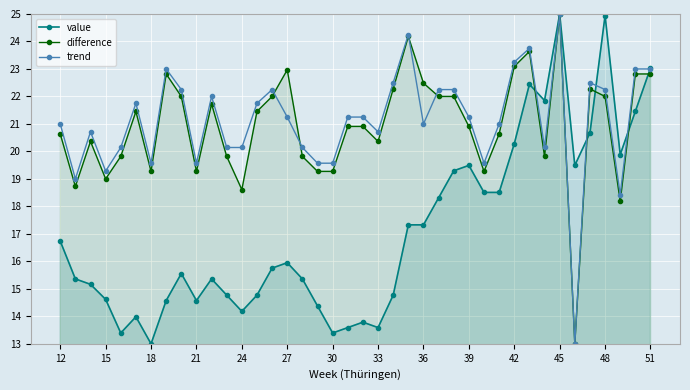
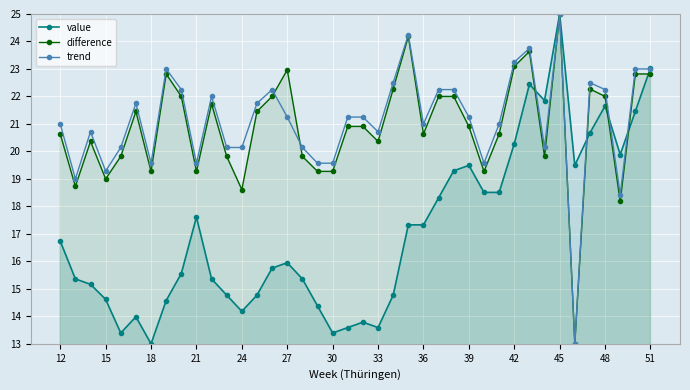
  {
    "value": {
      "12": 16.7,
      "15": 14.6,
      "18": 13.0,
-     "21": 14.6,
+     "21": 17.6,
      "24": 14.2,
      "27": 16.0,
      "30": 13.4,
      "33": 13.6,
      "36": 17.3,
      "39": 19.5,
      "42": 20.3,
-     "48": 24.9
+     "48": 21.7
    },
    "difference": {
      "12": 20.6,
      "15": 19.0,
      "18": 19.3,
      "21": 19.3,
      "24": 18.6,
      "27": 23.0,
      "30": 19.3,
      "33": 20.4,
-     "36": 22.5,
+     "36": 20.6,
      "39": 20.9,
      "42": 23.1,
      "48": 22.0,
      "51": 22.8
    },
    "trend": {
      "12": 21.0,
      "15": 19.3,
      "18": 19.6,
      "21": 19.6,
      "24": 20.1,
      "27": 21.3,
      "30": 19.6,
      "33": 20.7,
      "36": 21.0,
      "39": 21.3,
      "42": 23.3,
      "48": 22.3
    }
  }
